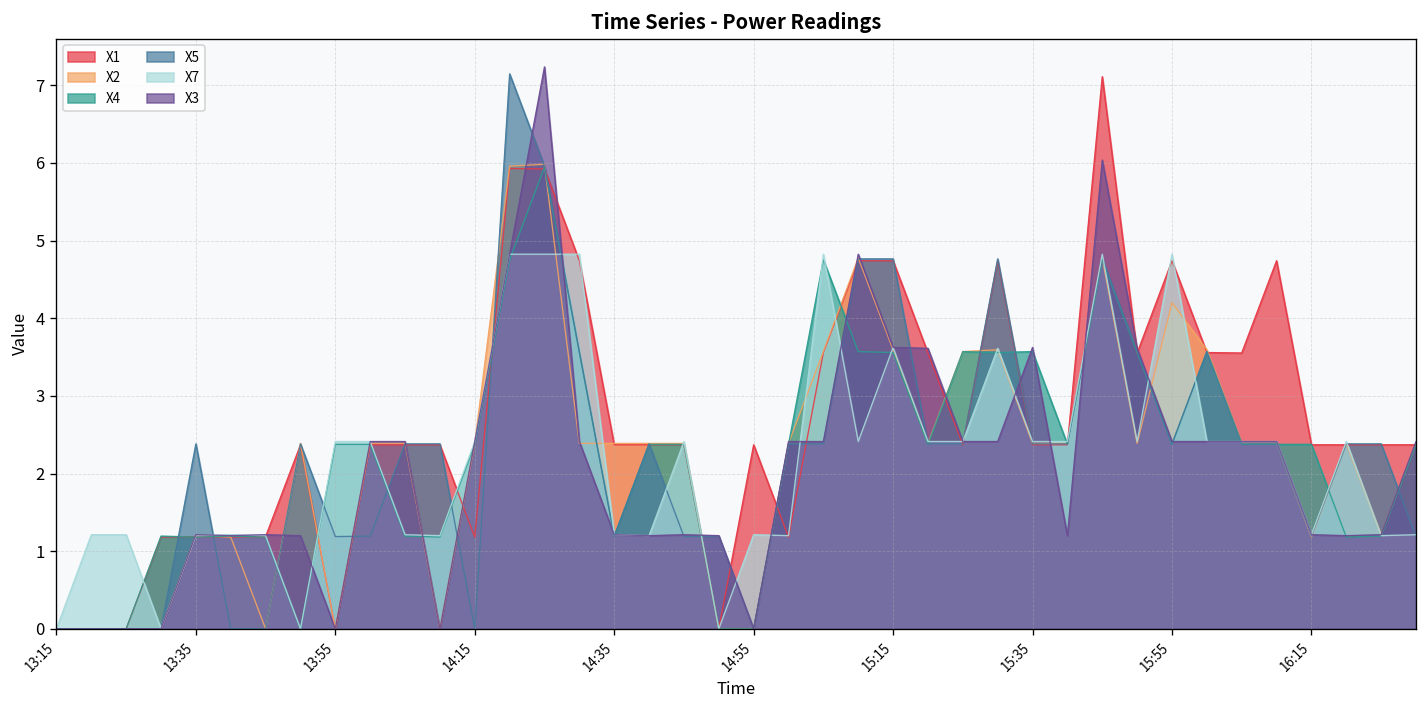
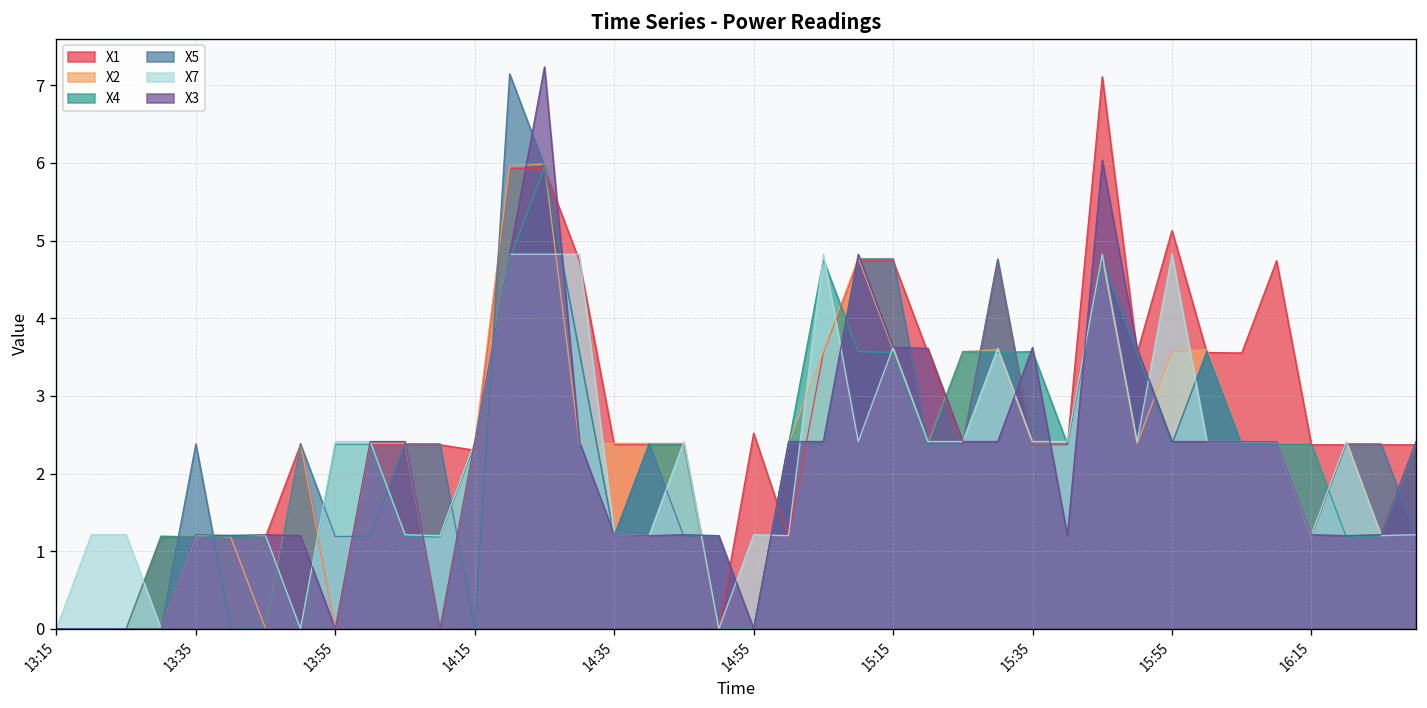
  {
    "X1": {
-     "14:15": 1.2,
-     "14:55": 2.4,
-     "15:55": 4.7
+     "14:15": 2.3,
+     "14:55": 2.5,
+     "15:55": 5.1
    },
    "X2": {
-     "15:55": 4.2
+     "15:55": 3.6
    },
    "X7": {
      "14:55": 1.2,
      "15:55": 4.8
    },
    "X3": {
      "15:35": 3.6
    }
  }
